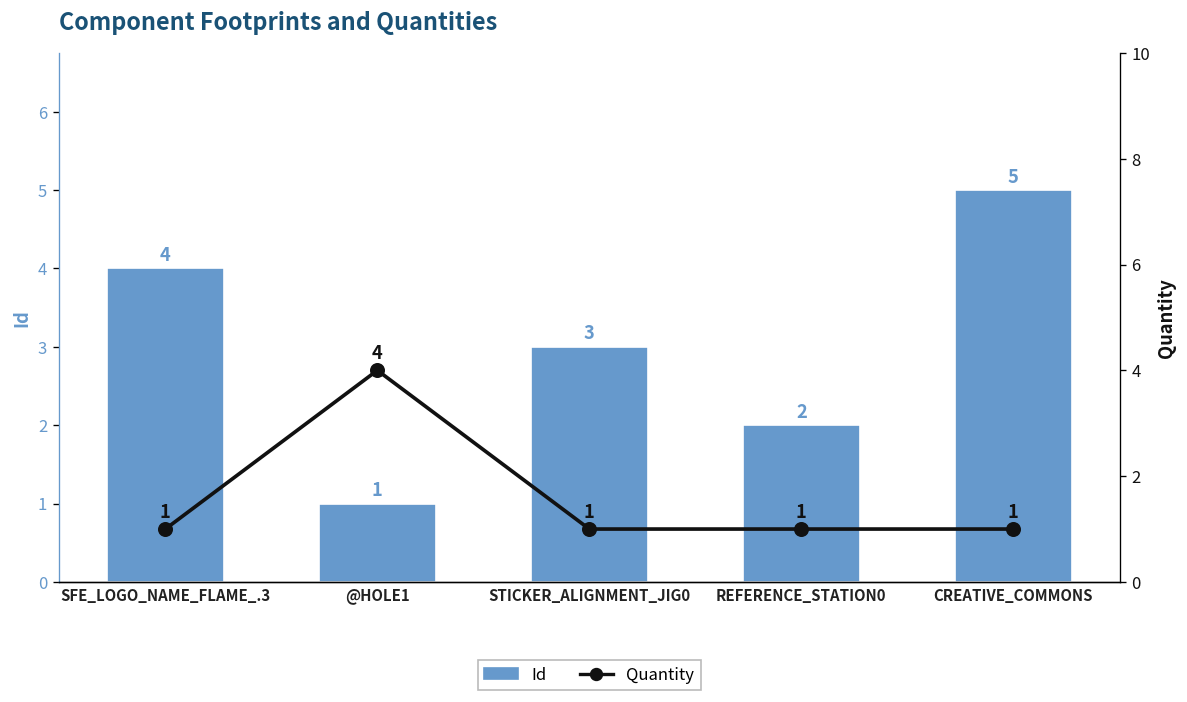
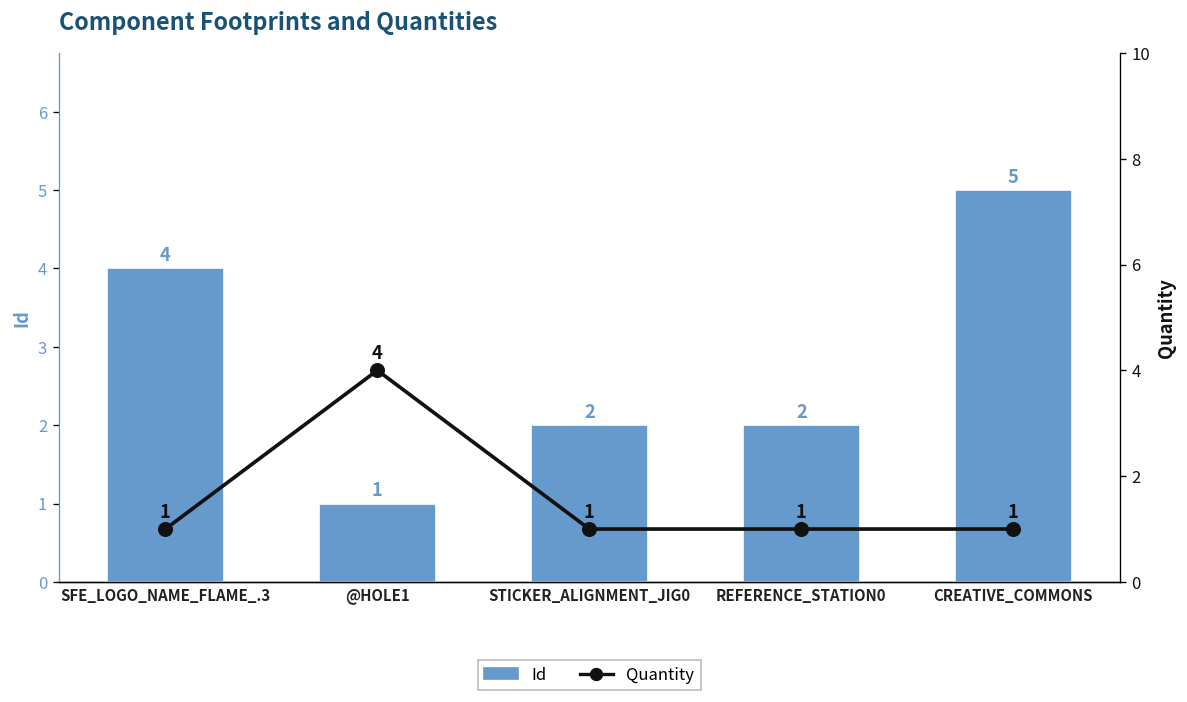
  {
    "Id": {
      "SFE_LOGO_NAME_FLAME_.3": 4,
      "@HOLE1": 1,
-     "STICKER_ALIGNMENT_JIG0": 3,
+     "STICKER_ALIGNMENT_JIG0": 2,
      "REFERENCE_STATION0": 2,
      "CREATIVE_COMMONS": 5
    },
    "Quantity": {
      "SFE_LOGO_NAME_FLAME_.3": 1,
      "@HOLE1": 4,
      "STICKER_ALIGNMENT_JIG0": 1,
      "REFERENCE_STATION0": 1,
      "CREATIVE_COMMONS": 1
    }
  }
